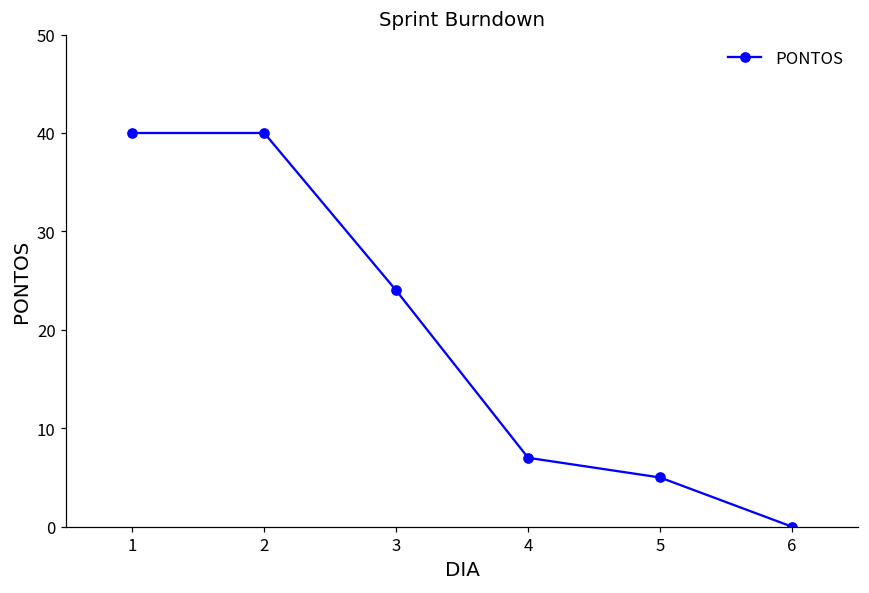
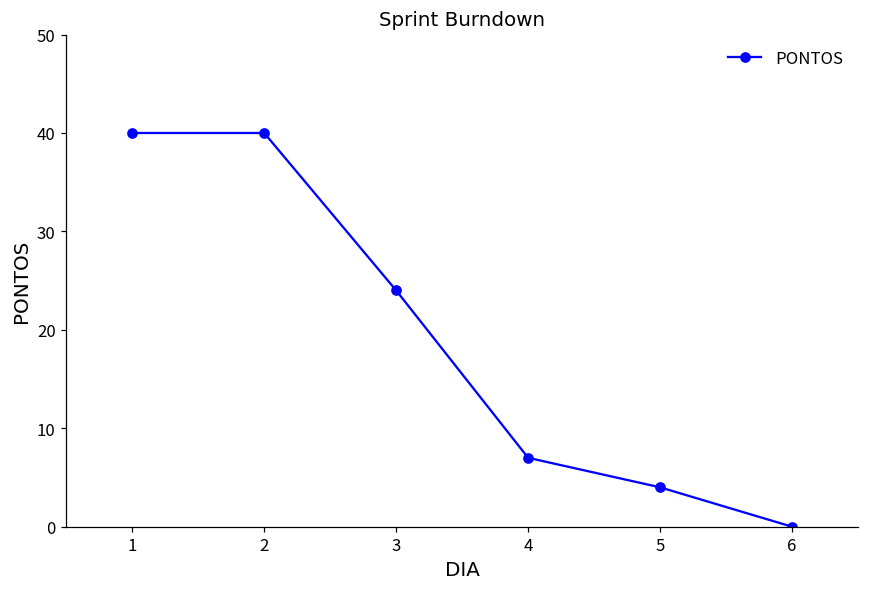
  {
    "1": 40,
    "2": 40,
    "3": 24,
    "4": 7,
-   "5": 5,
+   "5": 4,
    "6": 0
  }
